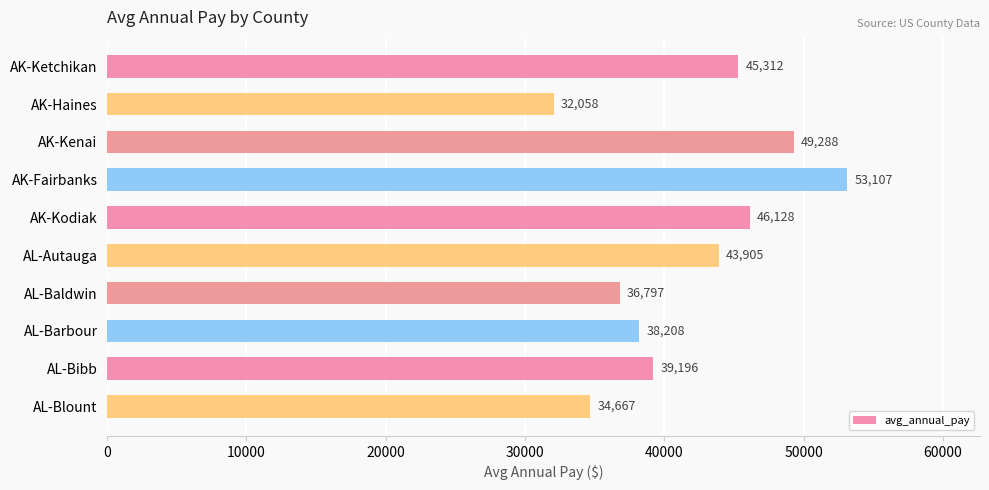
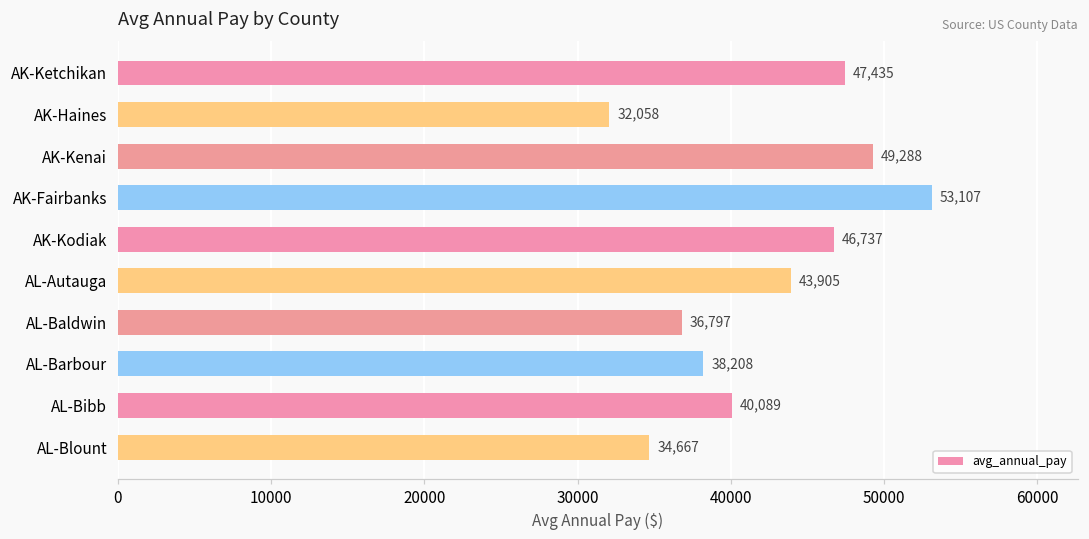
  {
-   "AK-Ketchikan": "45,312",
+   "AK-Ketchikan": "47,435",
    "AK-Kenai": "49,288",
    "AK-Fairbanks": "53,107",
-   "AK-Kodiak": "46,128",
+   "AK-Kodiak": "46,737",
    "AL-Baldwin": "36,797",
    "AL-Barbour": "38,208",
-   "AL-Bibb": "39,196"
+   "AL-Bibb": "40,089"
  }
